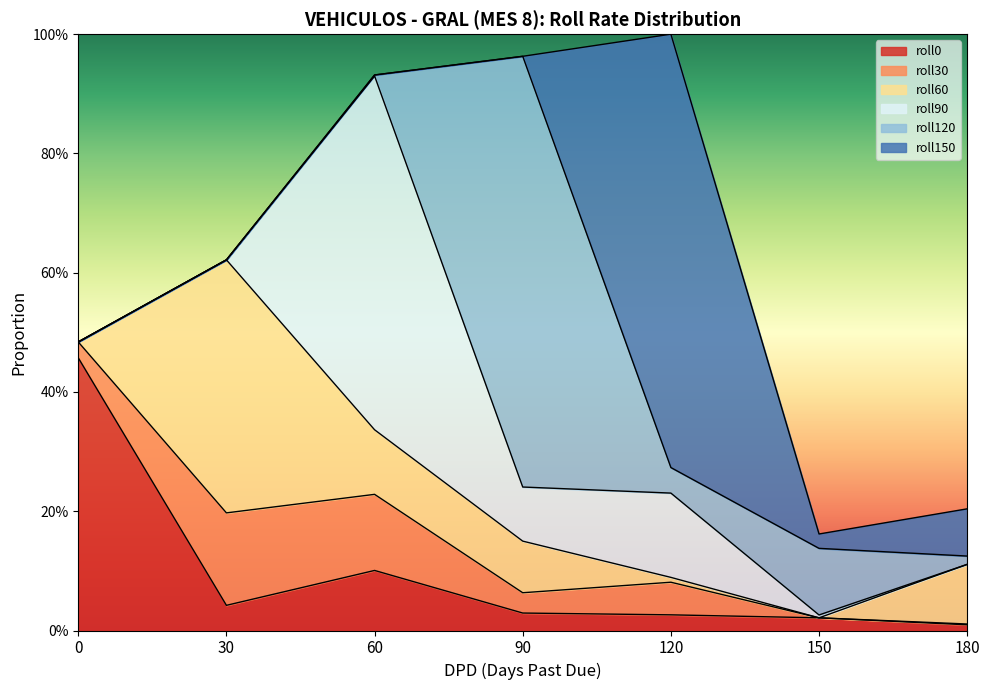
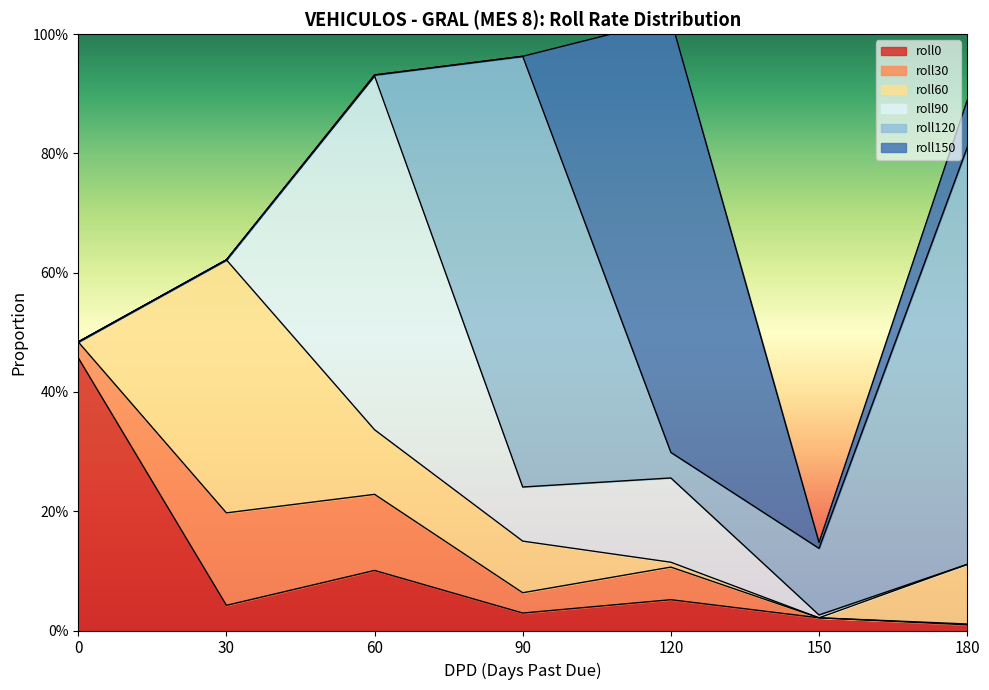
  {
    "roll0": {
      "0": "46%",
      "30": "4%",
      "60": "10%",
      "90": "3%",
-     "120": "3%"
+     "120": "5%"
    },
    "roll30": {
      "30": "16%",
      "60": "13%",
      "90": "3%",
      "120": "5%"
    },
    "roll60": {
      "60": "11%",
      "90": "9%",
      "120": "1%"
    },
    "roll90": {
      "90": "9%",
      "120": "14%",
      "150": "0%"
    },
    "roll120": {
      "120": "4%",
      "150": "11%",
-     "180": "1%"
+     "180": "70%"
    },
    "roll150": {
-     "150": "2%",
+     "150": "1%",
      "180": "8%"
    }
  }
